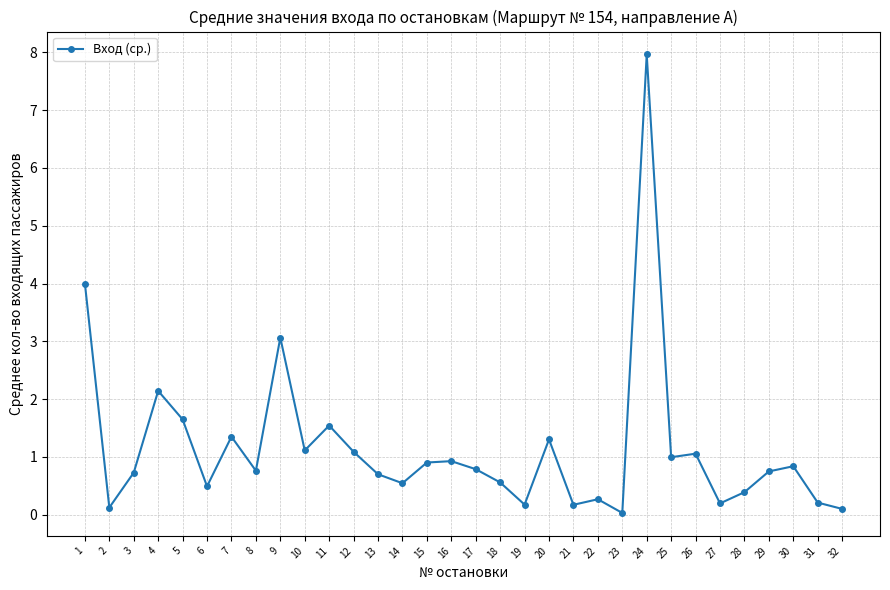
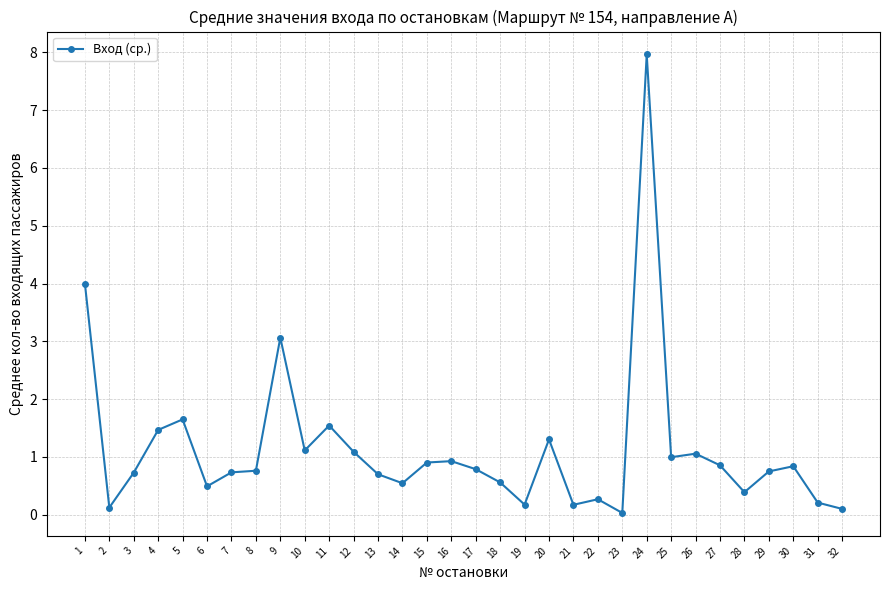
  {
    "1": 4.0,
    "2": 0.1,
    "3": 0.7,
-   "4": 2.1,
+   "4": 1.5,
    "5": 1.7,
    "6": 0.5,
-   "7": 1.4,
+   "7": 0.7,
    "8": 0.8,
    "9": 3.1,
    "10": 1.1,
    "11": 1.5,
    "12": 1.1,
    "13": 0.7,
    "14": 0.5,
    "15": 0.9,
    "16": 0.9,
    "17": 0.8,
    "18": 0.6,
    "19": 0.2,
    "20": 1.3,
    "21": 0.2,
    "22": 0.3,
    "23": 0.0,
    "24": 8.0,
    "25": 1.0,
    "26": 1.1,
-   "27": 0.2,
+   "27": 0.9,
    "28": 0.4,
    "29": 0.8,
    "30": 0.8,
    "31": 0.2,
    "32": 0.1
  }
